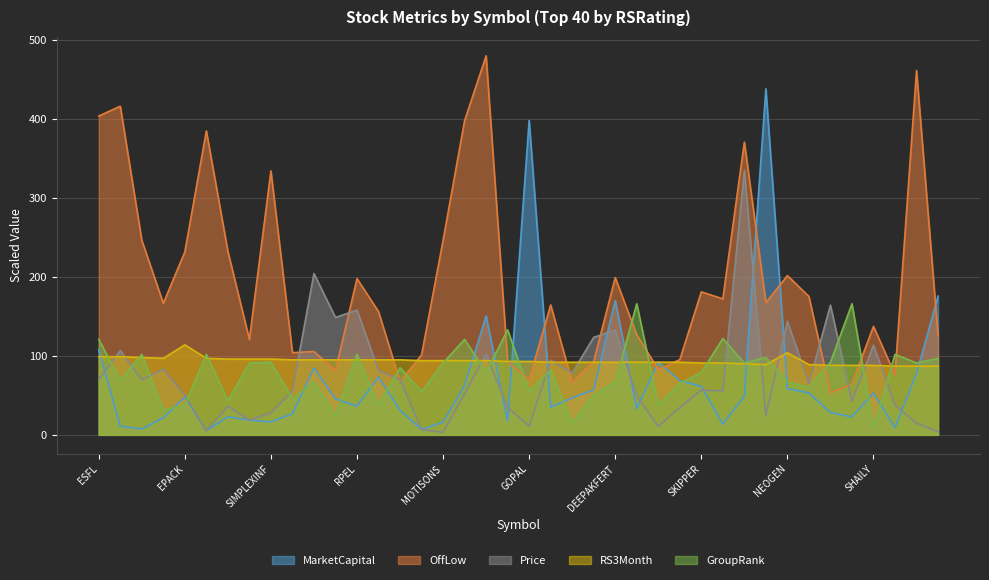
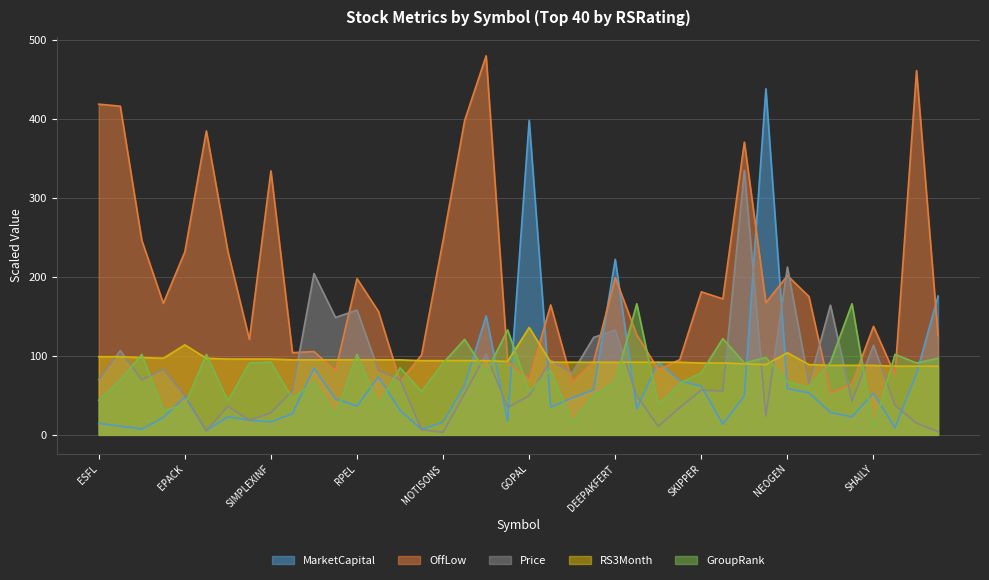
  {
    "MarketCapital": {
-     "ESFL": 110,
+     "ESFL": 10,
      "SIMPLEXINF": 20,
      "RPEL": 40,
      "MOTISONS": 20,
      "GOPAL": 400,
-     "DEEPAKFERT": 170,
+     "DEEPAKFERT": 220,
      "SKIPPER": 60,
      "NEOGEN": 60,
      "SHAILY": 50
    },
    "OffLow": {
-     "ESFL": 400,
+     "ESFL": 420,
      "EPACK": 230,
      "SIMPLEXINF": 330,
      "RPEL": 200,
      "MOTISONS": 250,
      "GOPAL": 70,
      "DEEPAKFERT": 200,
      "SKIPPER": 180,
      "NEOGEN": 200,
      "SHAILY": 140
    },
    "Price": {
      "ESFL": 70,
      "SIMPLEXINF": 30,
      "RPEL": 160,
      "MOTISONS": 0,
-     "GOPAL": 10,
+     "GOPAL": 50,
      "DEEPAKFERT": 130,
      "SKIPPER": 60,
-     "NEOGEN": 140,
+     "NEOGEN": 210,
      "SHAILY": 110
    },
    "RS3Month": {
      "ESFL": 100,
      "EPACK": 110,
      "SIMPLEXINF": 100,
      "RPEL": 100,
-     "GOPAL": 90,
+     "GOPAL": 140,
      "DEEPAKFERT": 90,
      "SKIPPER": 90,
      "NEOGEN": 100,
      "SHAILY": 90
    },
    "GroupRank": {
-     "ESFL": 120,
+     "ESFL": 40,
      "EPACK": 40,
      "SIMPLEXINF": 90,
      "RPEL": 100,
      "GOPAL": 60,
      "DEEPAKFERT": 70,
      "SKIPPER": 80,
      "NEOGEN": 70,
      "SHAILY": 10
    }
  }
